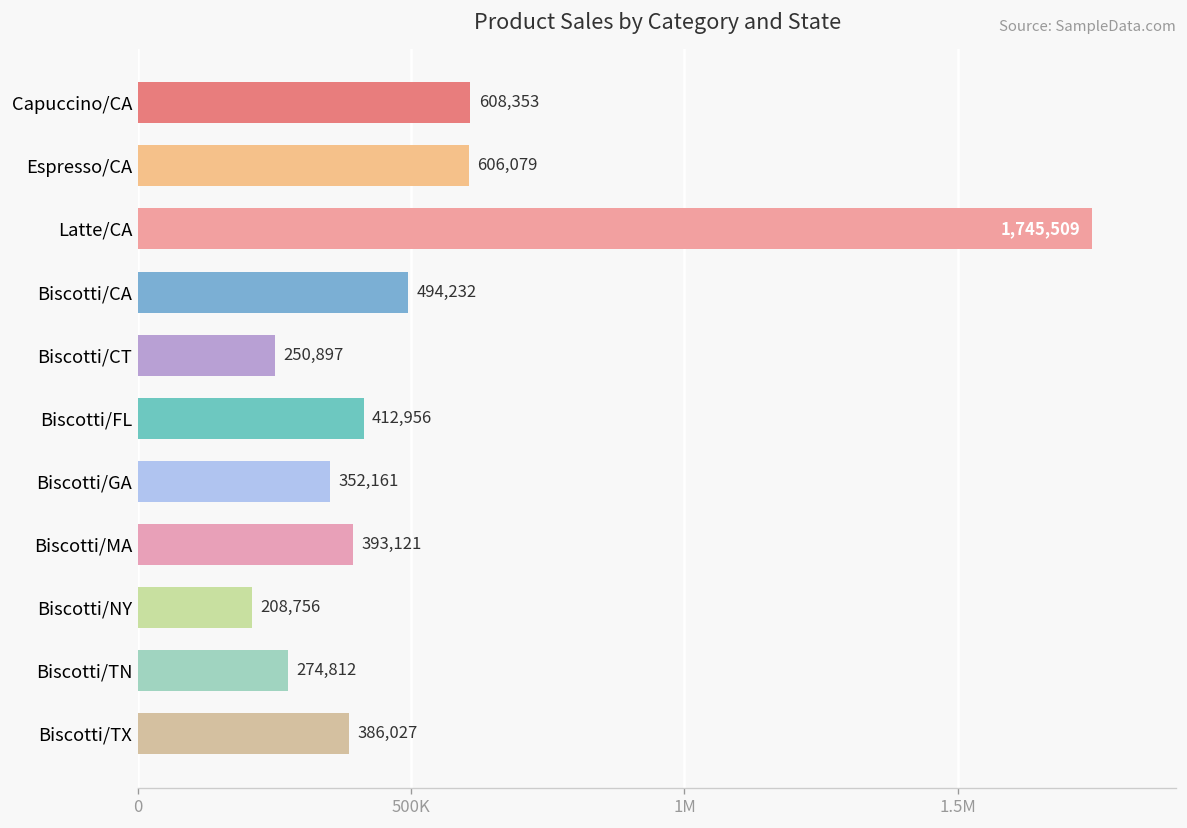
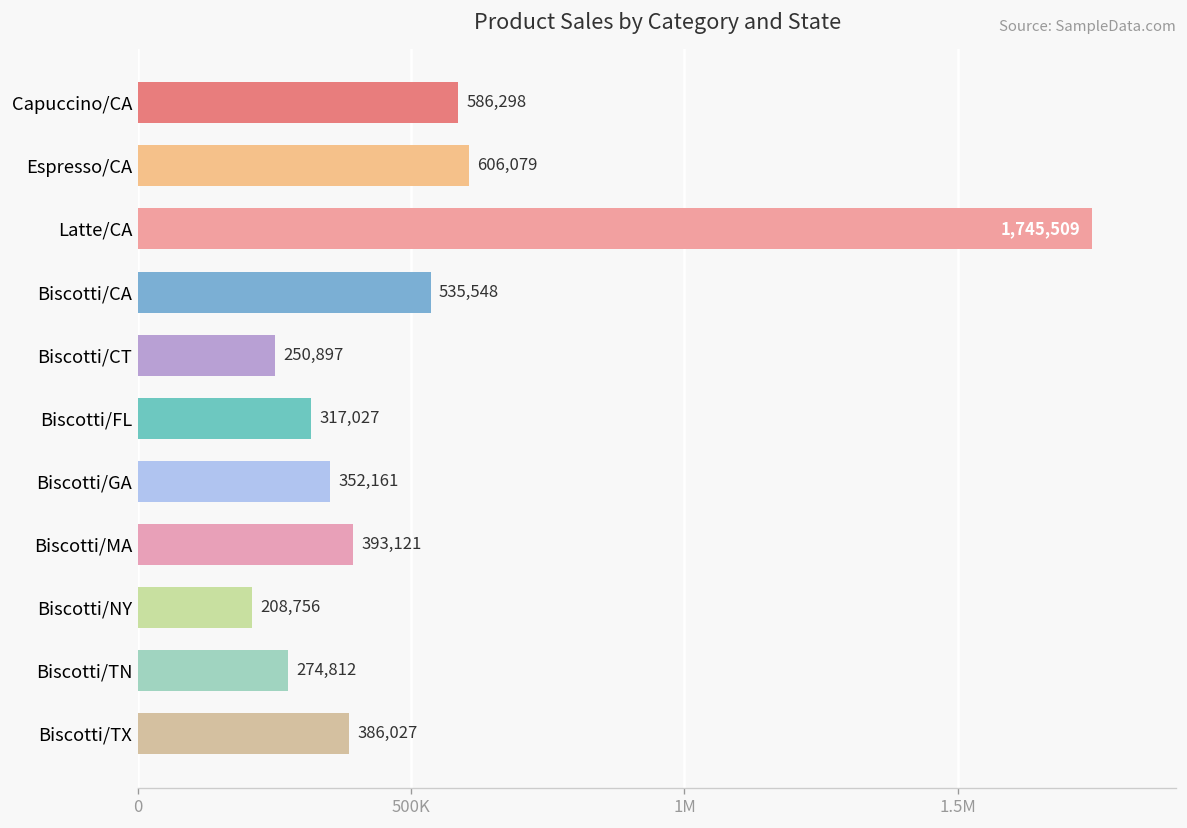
  {
-   "Capuccino/CA": "608,353",
+   "Capuccino/CA": "586,298",
    "Espresso/CA": "606,079",
    "Latte/CA": "1,745,509",
-   "Biscotti/CA": "494,232",
+   "Biscotti/CA": "535,548",
    "Biscotti/CT": "250,897",
-   "Biscotti/FL": "412,956",
+   "Biscotti/FL": "317,027",
    "Biscotti/GA": "352,161",
    "Biscotti/MA": "393,121",
    "Biscotti/NY": "208,756",
    "Biscotti/TN": "274,812",
    "Biscotti/TX": "386,027"
  }
